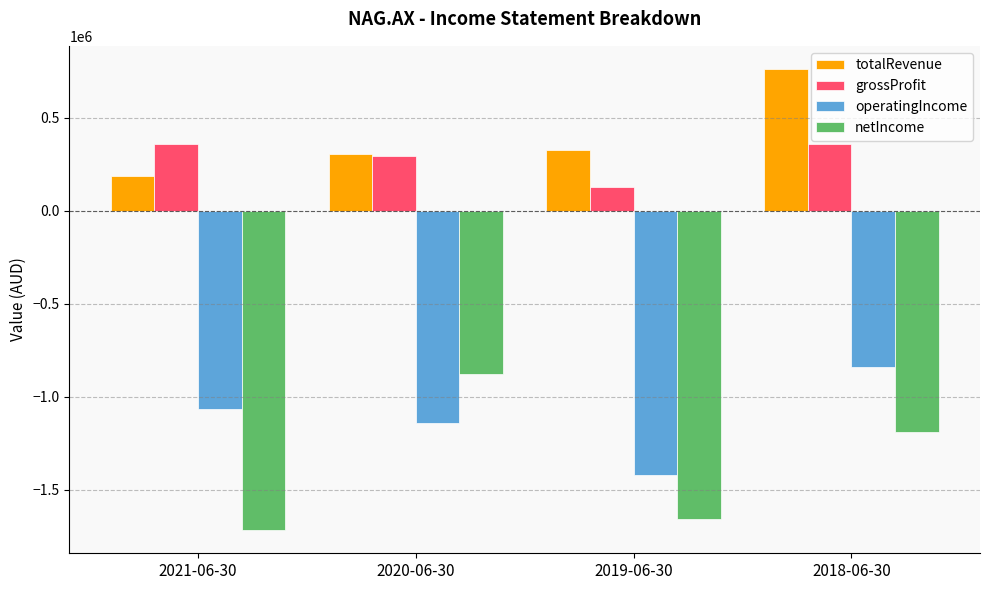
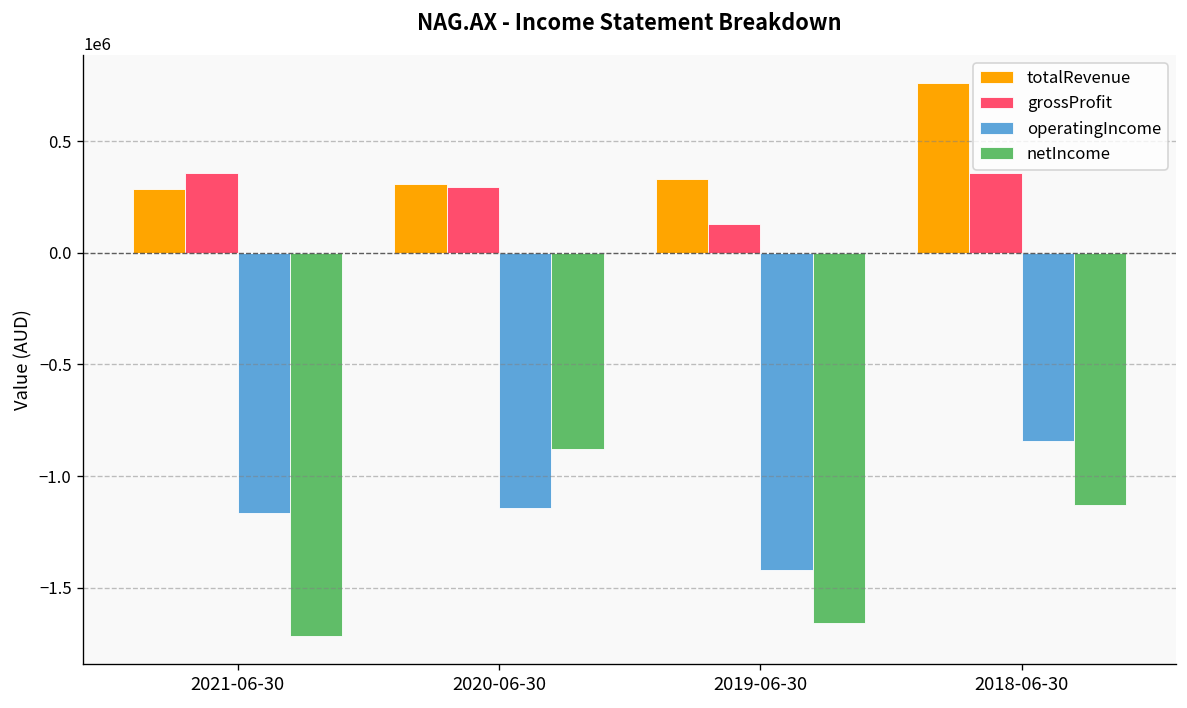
  {
    "totalRevenue": {
-     "2021-06-30": 180000,
+     "2021-06-30": 290000,
      "2020-06-30": 310000,
      "2019-06-30": 330000,
      "2018-06-30": 760000
    },
    "grossProfit": {
      "2021-06-30": 360000,
      "2020-06-30": 300000,
      "2019-06-30": 130000,
      "2018-06-30": 360000
    },
    "operatingIncome": {
-     "2021-06-30": -1070000,
+     "2021-06-30": -1170000,
      "2020-06-30": -1140000,
      "2019-06-30": -1420000,
      "2018-06-30": -840000
    },
    "netIncome": {
      "2021-06-30": -1720000,
      "2020-06-30": -880000,
      "2019-06-30": -1660000,
-     "2018-06-30": -1190000
+     "2018-06-30": -1130000
    }
  }
